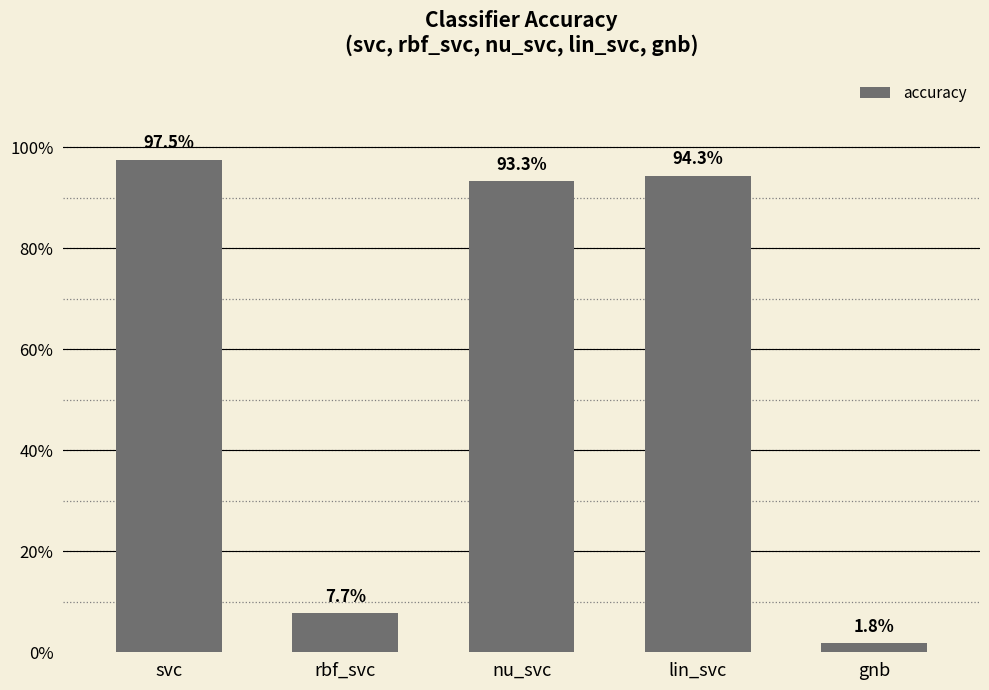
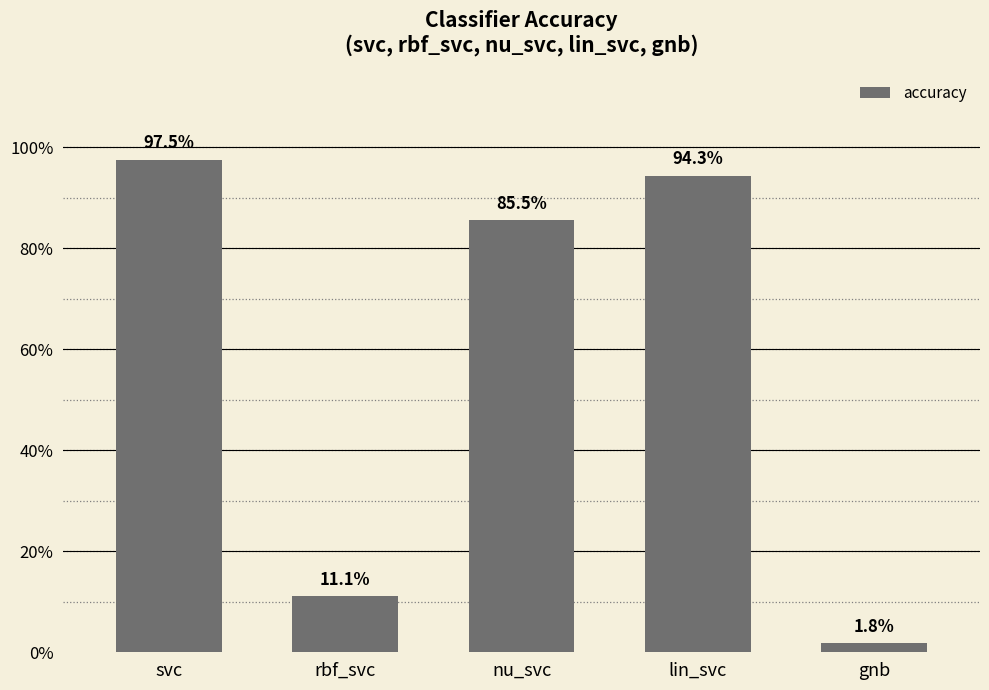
  {
    "svc": "97.5%",
-   "rbf_svc": "7.7%",
-   "nu_svc": "93.3%",
+   "rbf_svc": "11.1%",
+   "nu_svc": "85.5%",
    "lin_svc": "94.3%",
    "gnb": "1.8%"
  }
